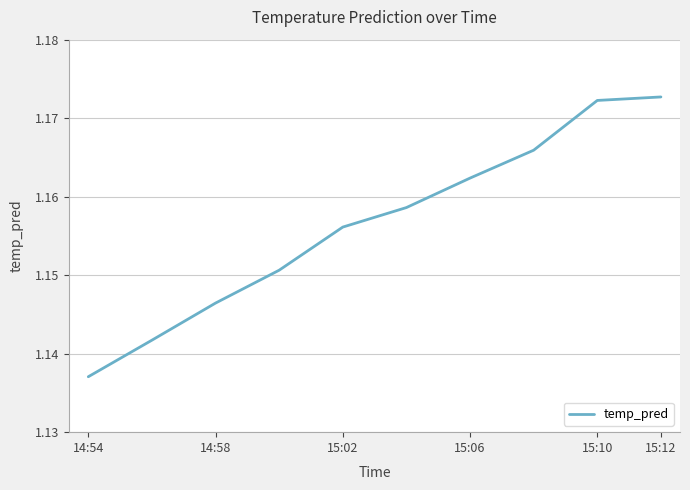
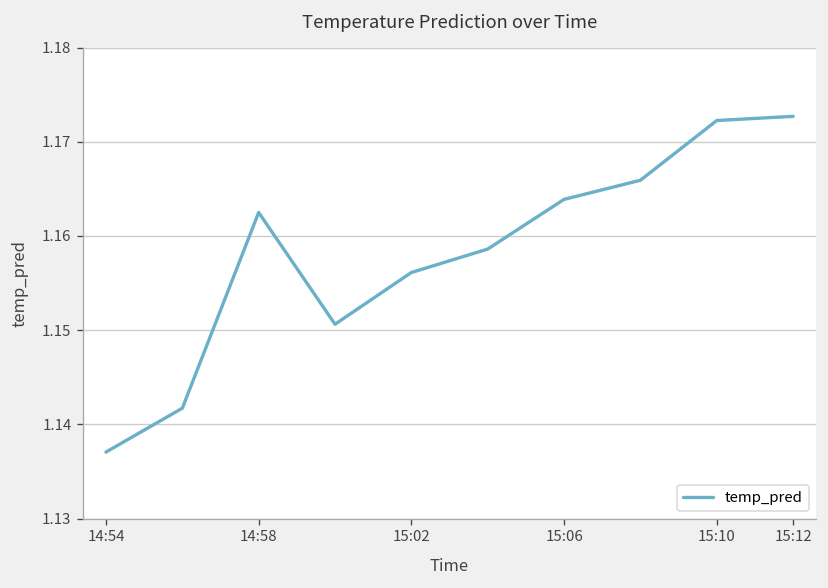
  {
    "14:54": 1.137,
-   "14:58": 1.146,
+   "14:58": 1.162,
    "15:02": 1.156,
-   "15:06": 1.162,
+   "15:06": 1.164,
    "15:10": 1.172,
    "15:12": 1.173
  }
